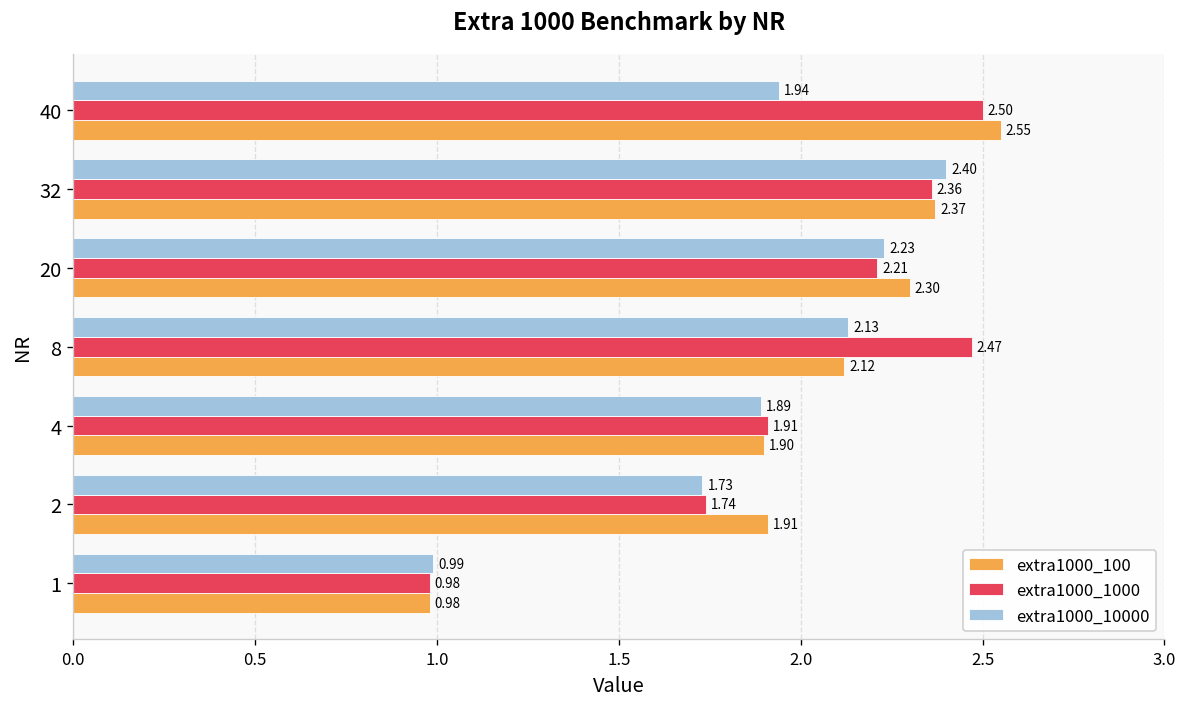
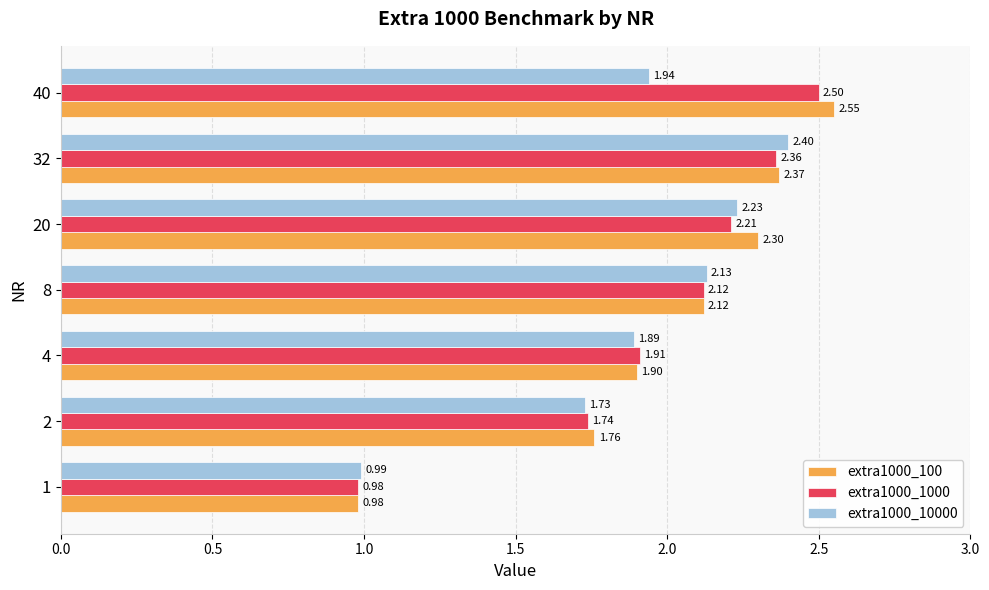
  {
    "extra1000_100": {
      "40": 2.55,
      "32": 2.37,
      "20": 2.30,
      "8": 2.12,
      "4": 1.90,
-     "2": 1.91,
+     "2": 1.76,
      "1": 0.98
    },
    "extra1000_1000": {
      "40": 2.50,
      "32": 2.36,
      "20": 2.21,
-     "8": 2.47,
+     "8": 2.12,
      "4": 1.91,
      "2": 1.74,
      "1": 0.98
    },
    "extra1000_10000": {
      "40": 1.94,
      "32": 2.40,
      "20": 2.23,
      "8": 2.13,
      "4": 1.89,
      "2": 1.73,
      "1": 0.99
    }
  }
